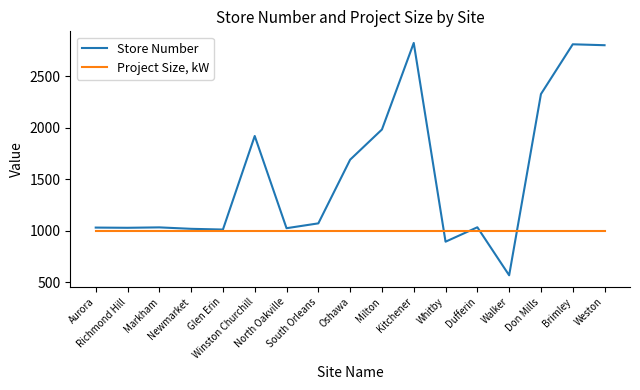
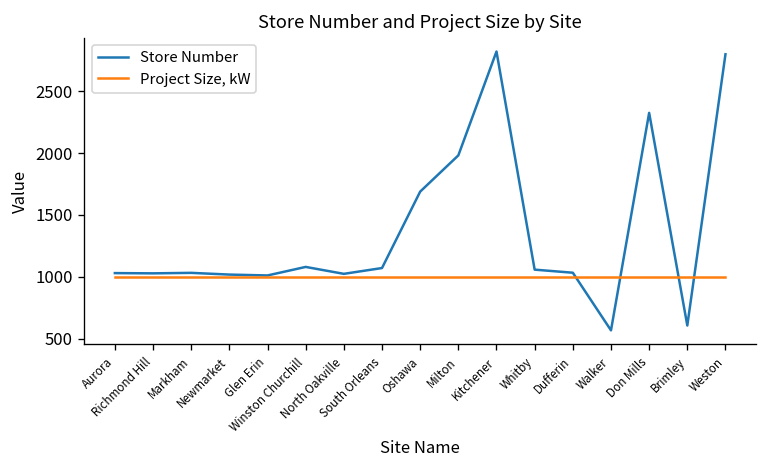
  {
    "Store Number": {
      "Aurora": 1030,
      "Richmond Hill": 1030,
      "Markham": 1030,
-     "Winston Churchill": 1920,
+     "Winston Churchill": 1080,
      "South Orleans": 1070,
      "Oshawa": 1690,
      "Milton": 1980,
      "Kitchener": 2820,
-     "Whitby": 890,
+     "Whitby": 1060,
      "Dufferin": 1030,
      "Walker": 570,
      "Don Mills": 2330,
-     "Brimley": 2810,
+     "Brimley": 610,
      "Weston": 2800
    },
    "Project Size, kW": {
      "Aurora": 1000,
      "Richmond Hill": 1000,
      "Markham": 1000,
      "Winston Churchill": 1000,
      "South Orleans": 1000,
      "Oshawa": 1000,
      "Milton": 1000,
      "Kitchener": 1000,
      "Whitby": 1000,
      "Dufferin": 1000,
      "Walker": 1000,
      "Don Mills": 1000,
      "Brimley": 1000,
      "Weston": 1000
    }
  }
